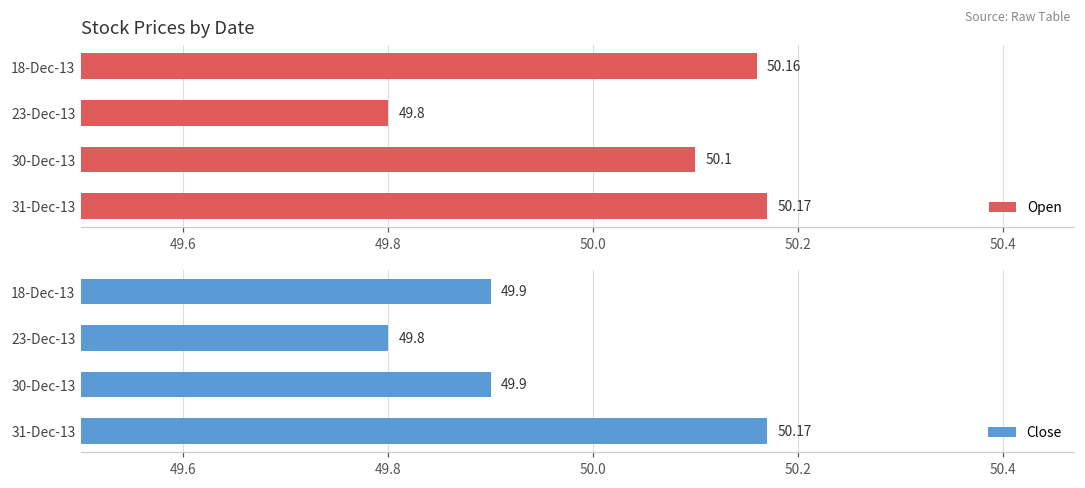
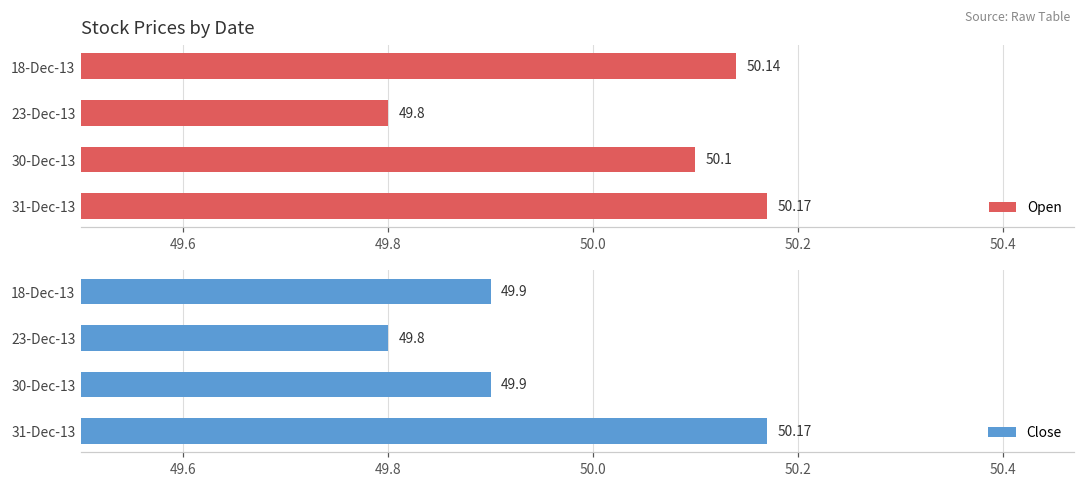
  {
    "Stock Prices by Date": {
-     "18-Dec-13": 50.16,
+     "18-Dec-13": 50.14,
      "23-Dec-13": 49.8,
      "30-Dec-13": 50.1,
      "31-Dec-13": 50.17
    }
  }
